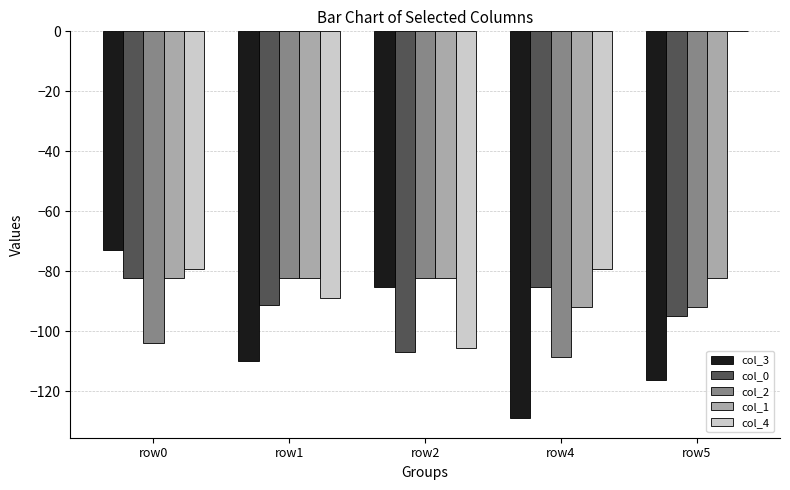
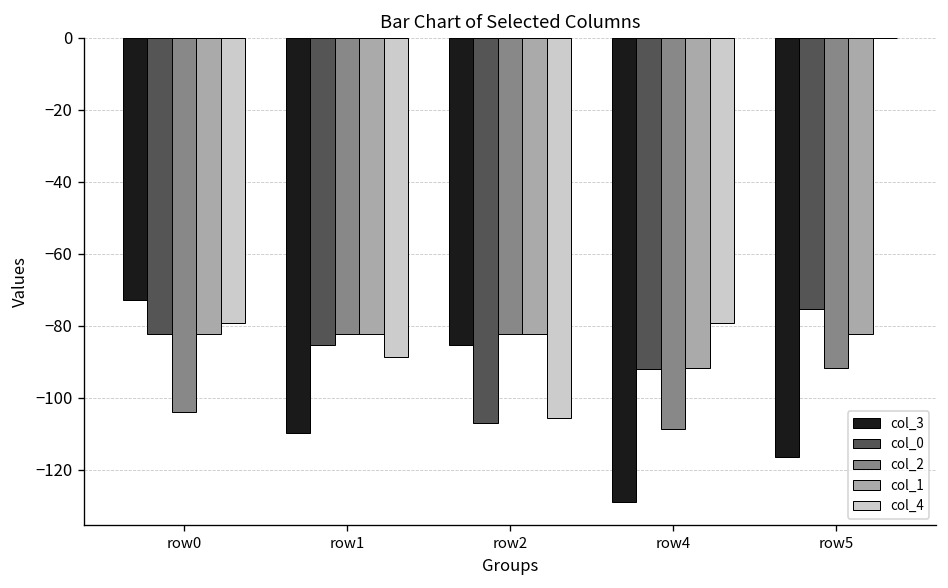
  {
    "col_3": {
      "row0": -73,
      "row1": -110,
      "row2": -85,
      "row4": -129,
      "row5": -116
    },
    "col_0": {
      "row0": -82,
-     "row1": -91,
+     "row1": -85,
      "row2": -107,
-     "row4": -85,
-     "row5": -95
+     "row4": -92,
+     "row5": -75
    }
  }
